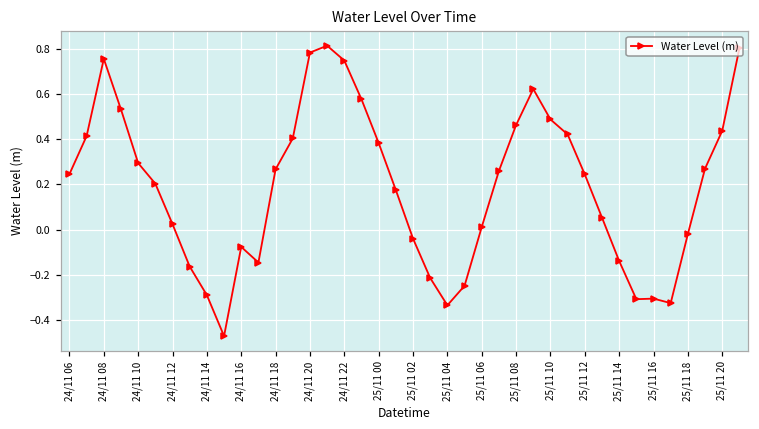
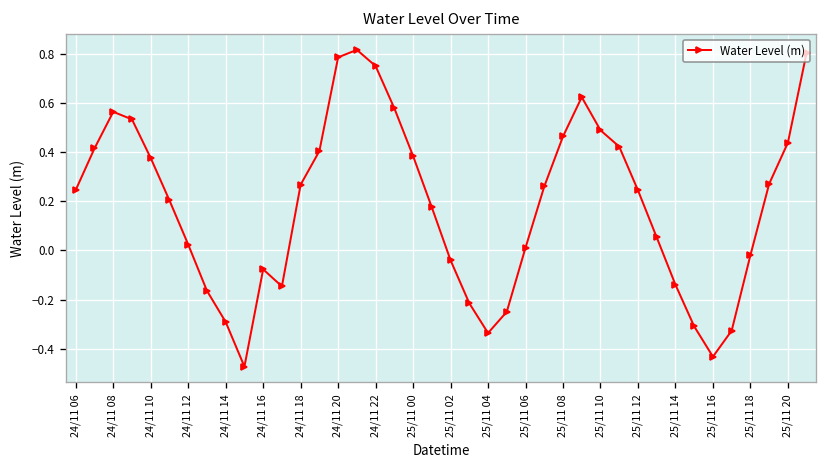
  {
    "24/11 06": 0.25,
-   "24/11 08": 0.76,
-   "24/11 10": 0.29,
+   "24/11 08": 0.56,
+   "24/11 10": 0.38,
    "24/11 12": 0.02,
    "24/11 14": -0.29,
    "24/11 16": -0.08,
    "24/11 18": 0.27,
    "24/11 20": 0.78,
    "24/11 22": 0.75,
    "25/11 00": 0.38,
    "25/11 02": -0.04,
    "25/11 04": -0.34,
    "25/11 06": 0.01,
    "25/11 08": 0.46,
    "25/11 10": 0.49,
    "25/11 12": 0.24,
    "25/11 14": -0.14,
-   "25/11 16": -0.31,
+   "25/11 16": -0.43,
    "25/11 18": -0.02,
    "25/11 20": 0.44
  }
